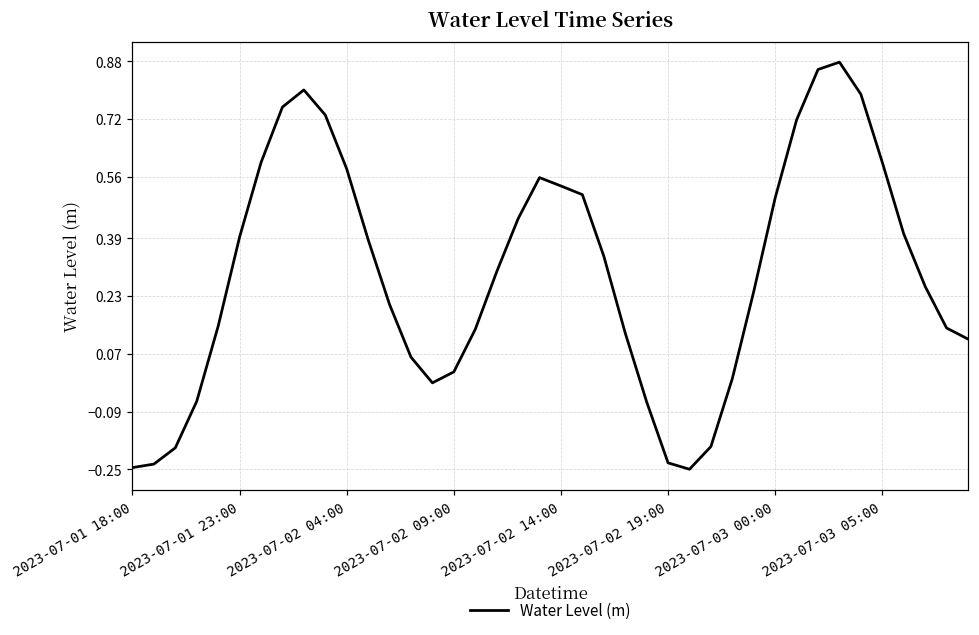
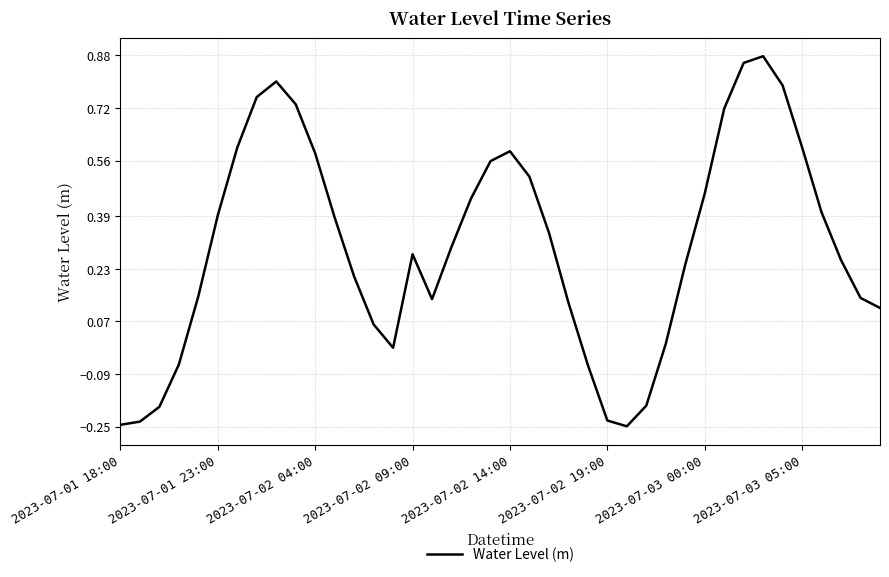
  {
    "2023-07-01 18:00": -0.24,
    "2023-07-01 23:00": 0.39,
    "2023-07-02 04:00": 0.58,
-   "2023-07-02 09:00": 0.02,
-   "2023-07-02 14:00": 0.53,
+   "2023-07-02 09:00": 0.27,
+   "2023-07-02 14:00": 0.59,
    "2023-07-02 19:00": -0.23,
-   "2023-07-03 00:00": 0.50,
+   "2023-07-03 00:00": 0.46,
    "2023-07-03 05:00": 0.60
  }
